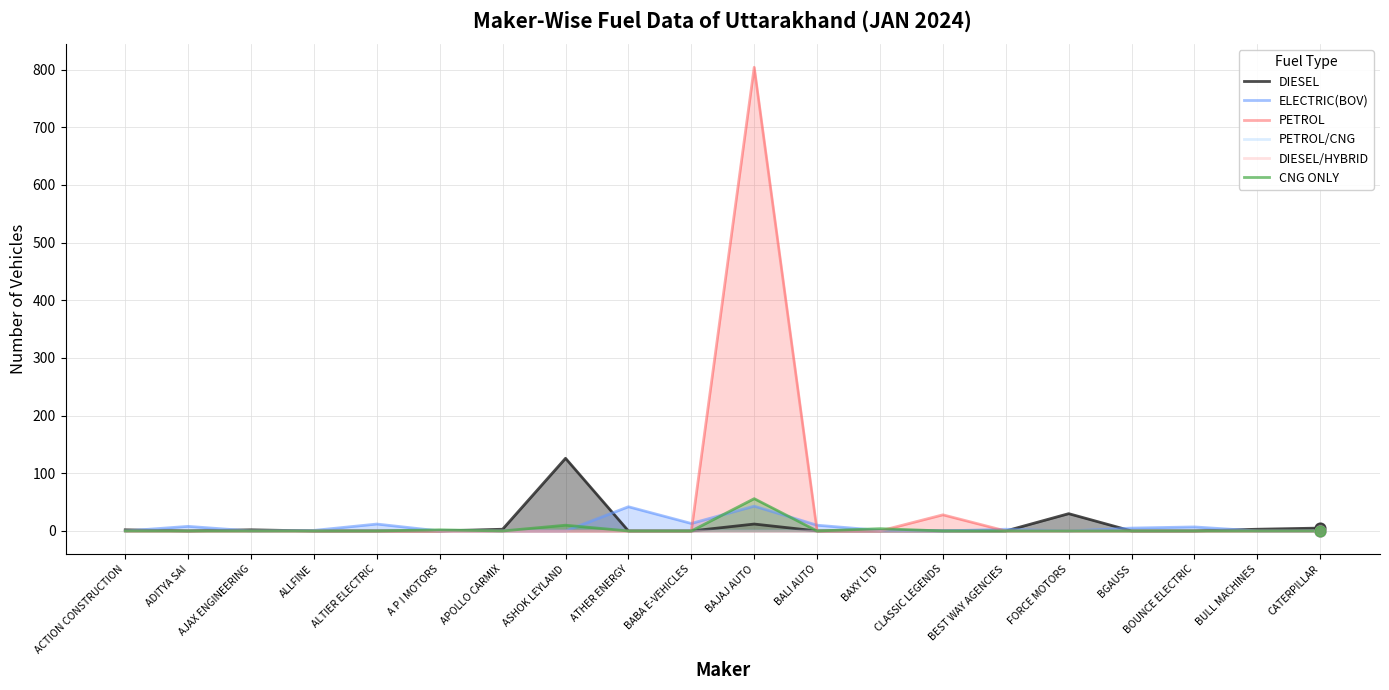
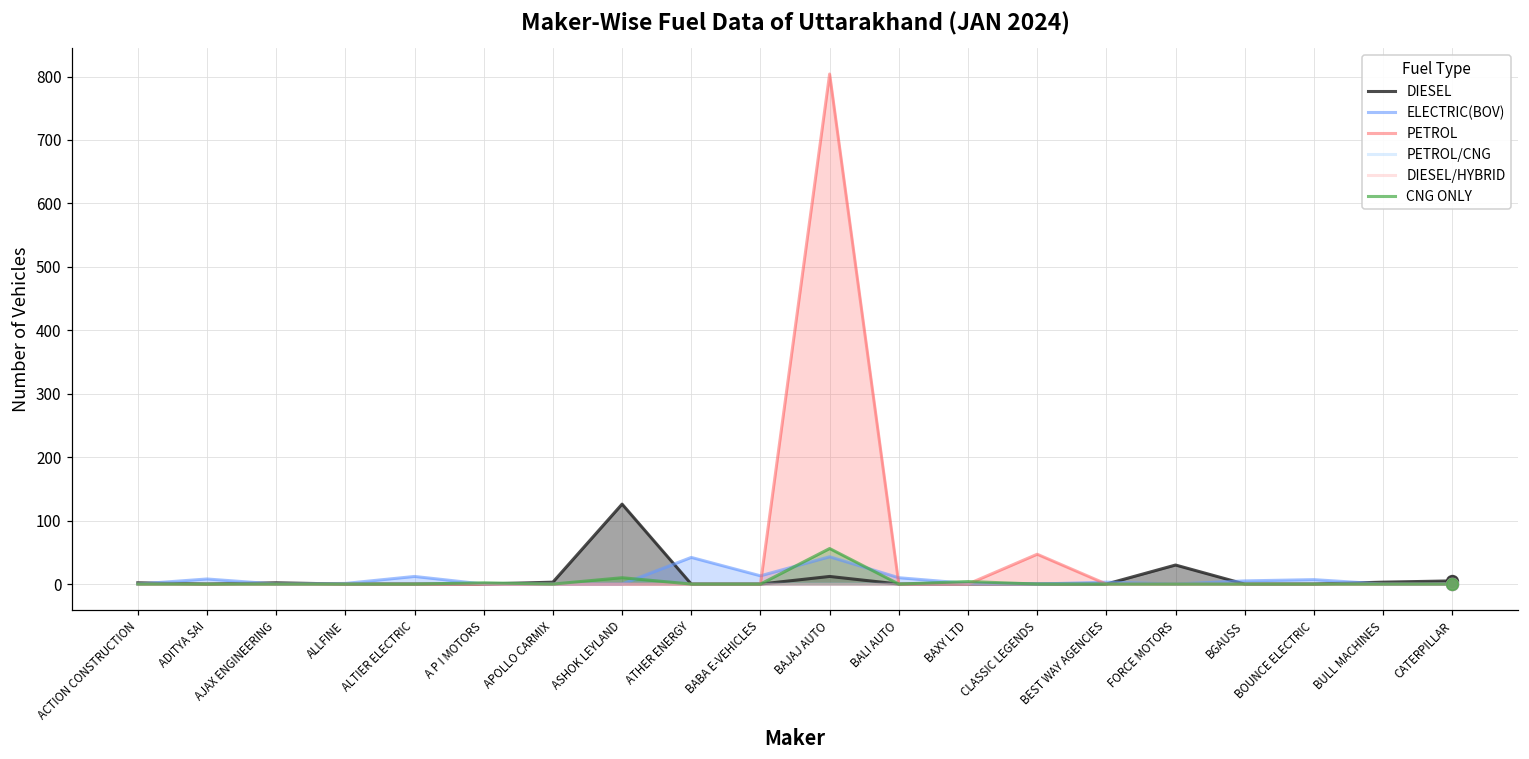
  {
    "PETROL": {
      "BAJAJ AUTO": 800,
-     "CLASSIC LEGENDS": 30
+     "CLASSIC LEGENDS": 50
    },
    "CNG ONLY": {
      "ASHOK LEYLAND": 10,
      "BAJAJ AUTO": 60
    }
  }
